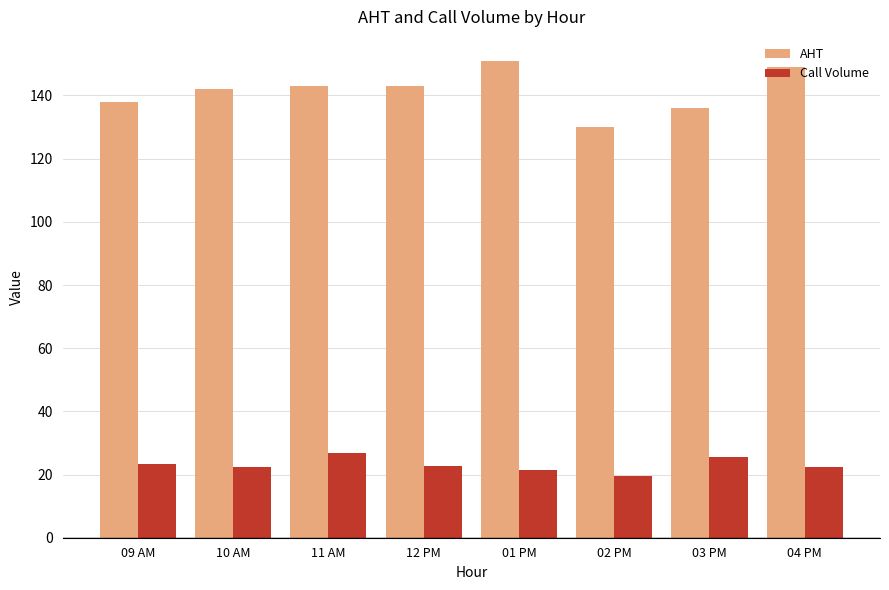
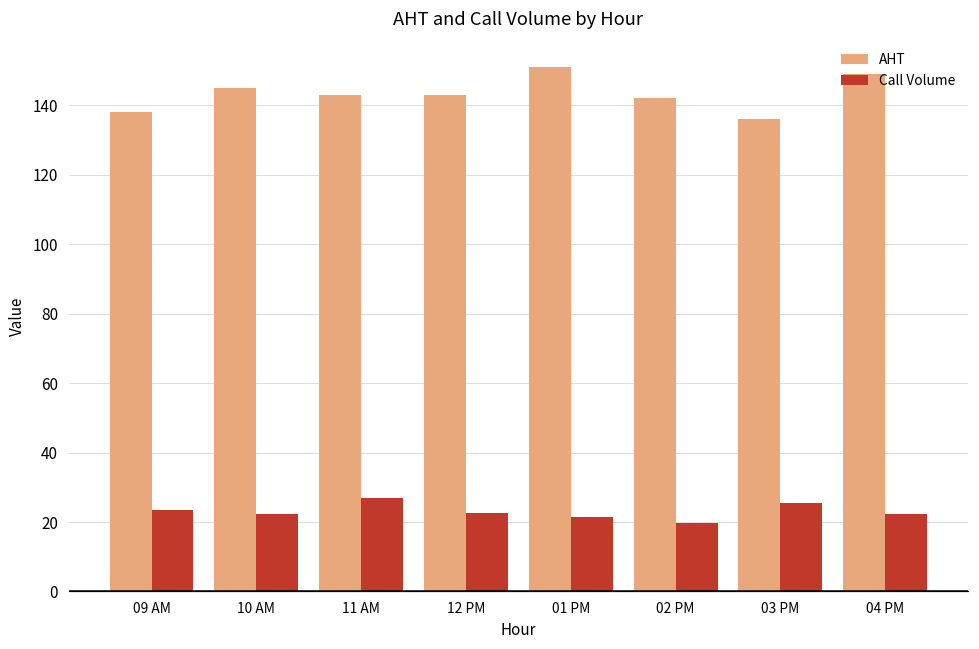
  {
    "AHT": {
      "09 AM": 138,
-     "10 AM": 142,
+     "10 AM": 145,
      "11 AM": 143,
      "12 PM": 143,
      "01 PM": 151,
-     "02 PM": 130,
+     "02 PM": 142,
      "03 PM": 136,
      "04 PM": 149
    },
    "Call Volume": {
      "09 AM": 23,
      "10 AM": 22,
      "11 AM": 27,
      "12 PM": 23,
      "01 PM": 21,
      "02 PM": 20,
      "03 PM": 26,
      "04 PM": 22
    }
  }
